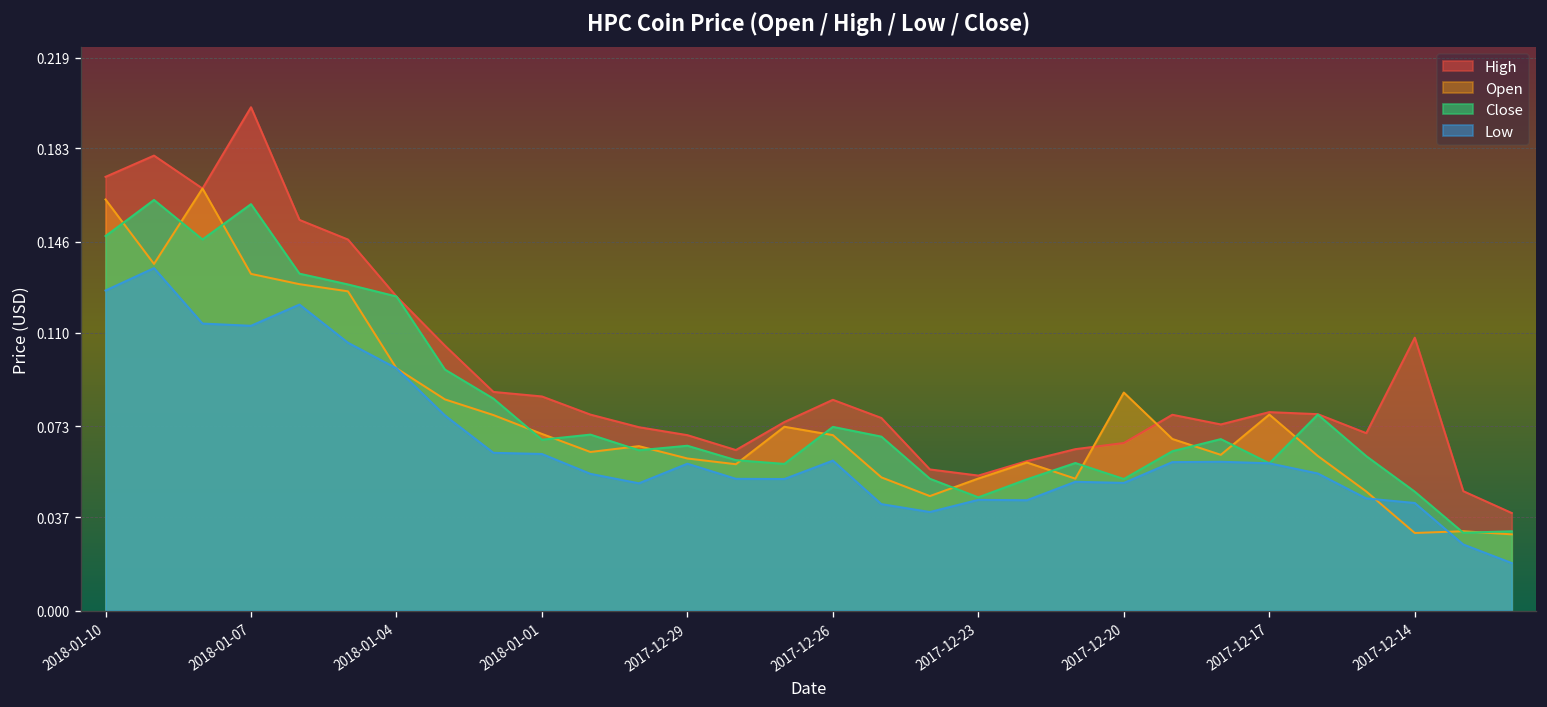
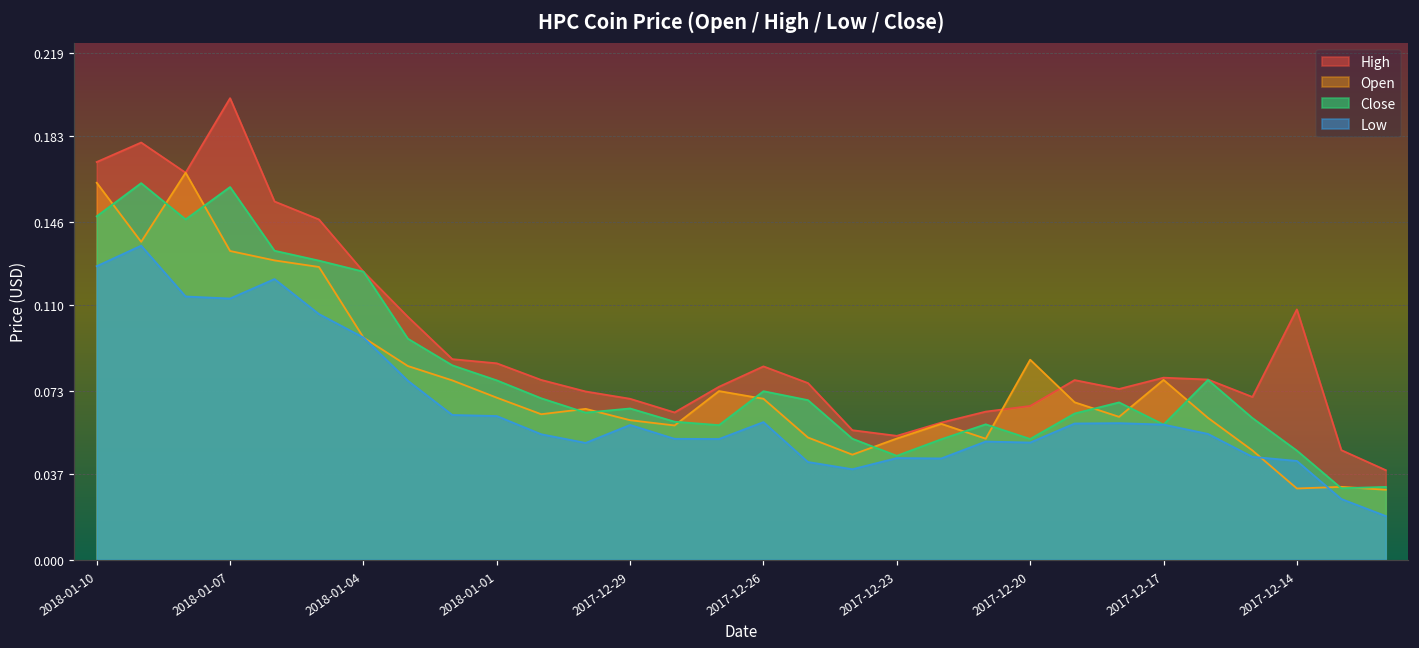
  {
    "High": {
      "2018-01-10": 0.172,
      "2018-01-07": 0.199,
      "2018-01-01": 0.085,
      "2017-12-29": 0.069,
      "2017-12-26": 0.083,
      "2017-12-20": 0.066,
      "2017-12-14": 0.108
    },
    "Open": {
      "2018-01-10": 0.163,
      "2018-01-07": 0.133,
      "2018-01-01": 0.070,
      "2017-12-29": 0.060,
      "2017-12-26": 0.069,
      "2017-12-20": 0.086,
      "2017-12-14": 0.031
    },
    "Close": {
      "2018-01-10": 0.148,
      "2018-01-07": 0.161,
-     "2018-01-01": 0.068,
+     "2018-01-01": 0.077,
      "2017-12-29": 0.065,
      "2017-12-26": 0.073,
      "2017-12-20": 0.052,
      "2017-12-14": 0.047
    },
    "Low": {
      "2018-01-10": 0.127,
      "2018-01-07": 0.113,
      "2018-01-01": 0.062,
      "2017-12-29": 0.058,
      "2017-12-26": 0.059,
      "2017-12-20": 0.051,
      "2017-12-14": 0.043
    }
  }
